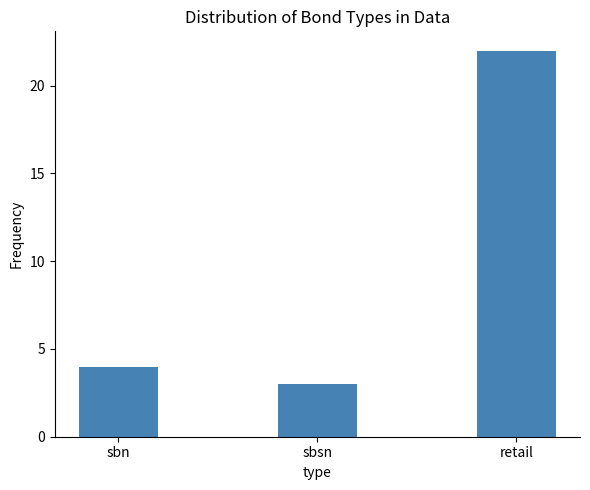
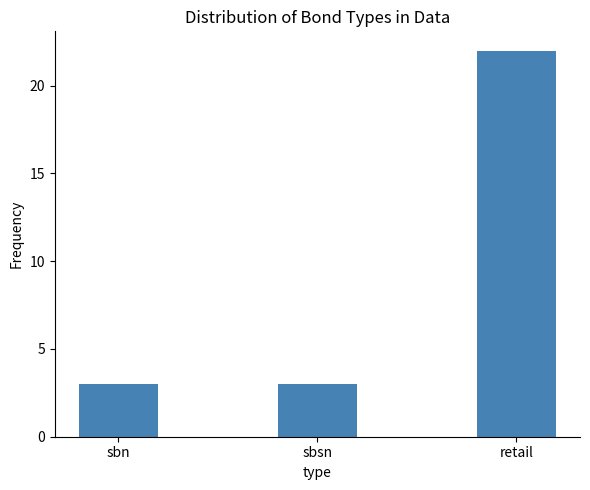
  {
-   "sbn": 4,
+   "sbn": 3,
    "sbsn": 3,
    "retail": 22
  }
